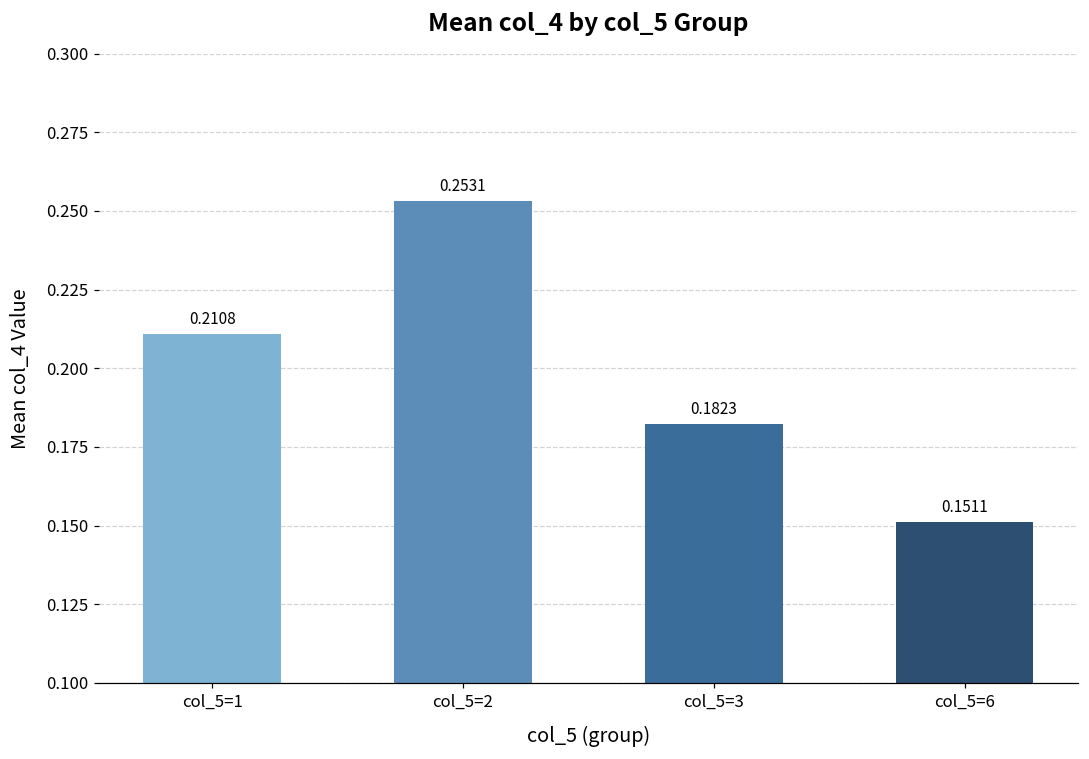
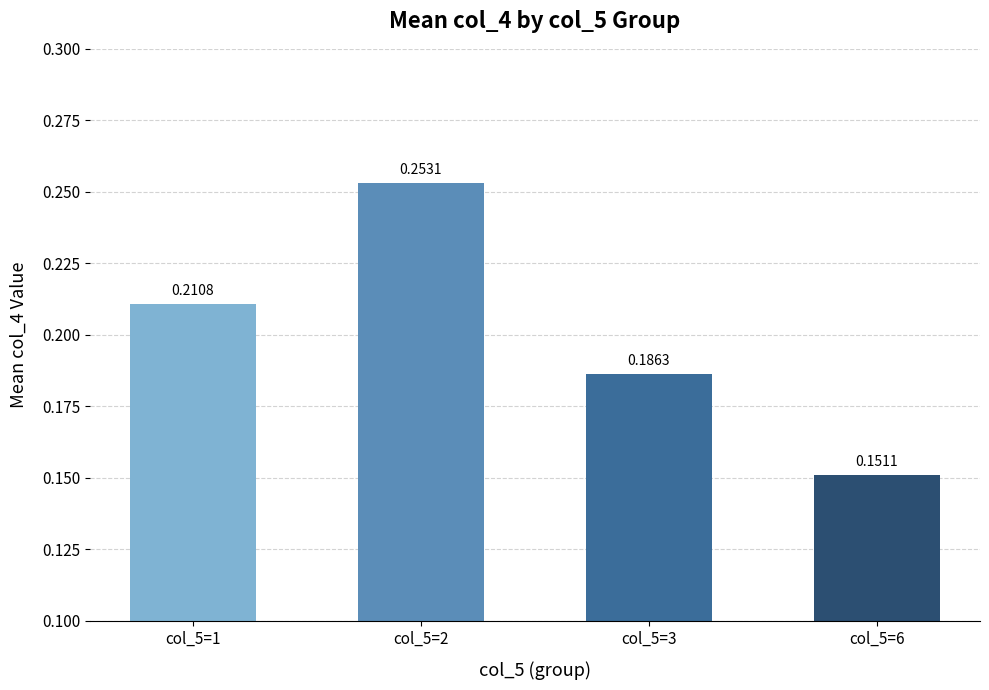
  {
    "col_5=1": 0.2108,
    "col_5=2": 0.2531,
-   "col_5=3": 0.1823,
+   "col_5=3": 0.1863,
    "col_5=6": 0.1511
  }
